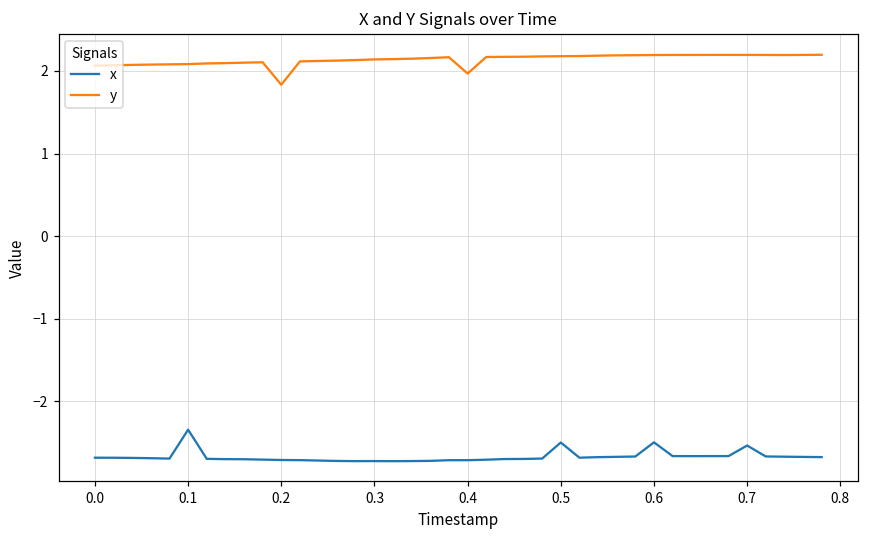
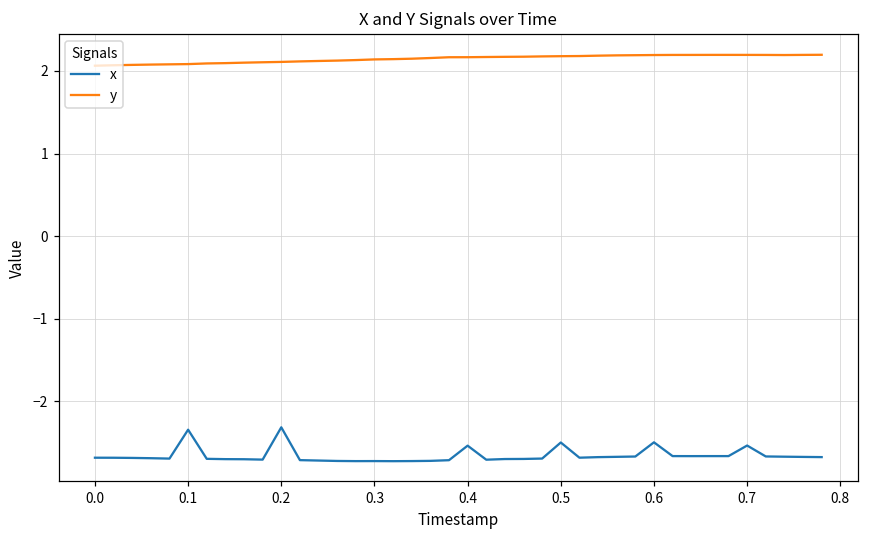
  {
    "x": {
      "0.0": -2.7,
      "0.1": -2.3,
-     "0.2": -2.7,
+     "0.2": -2.3,
      "0.3": -2.7,
-     "0.4": -2.7,
+     "0.4": -2.5,
      "0.5": -2.5,
      "0.6": -2.5,
      "0.7": -2.5
    },
    "y": {
      "0.1": 2.1,
-     "0.2": 1.8,
+     "0.2": 2.1,
      "0.3": 2.1,
-     "0.4": 2.0,
+     "0.4": 2.2,
      "0.5": 2.2,
      "0.6": 2.2,
      "0.7": 2.2
    }
  }
